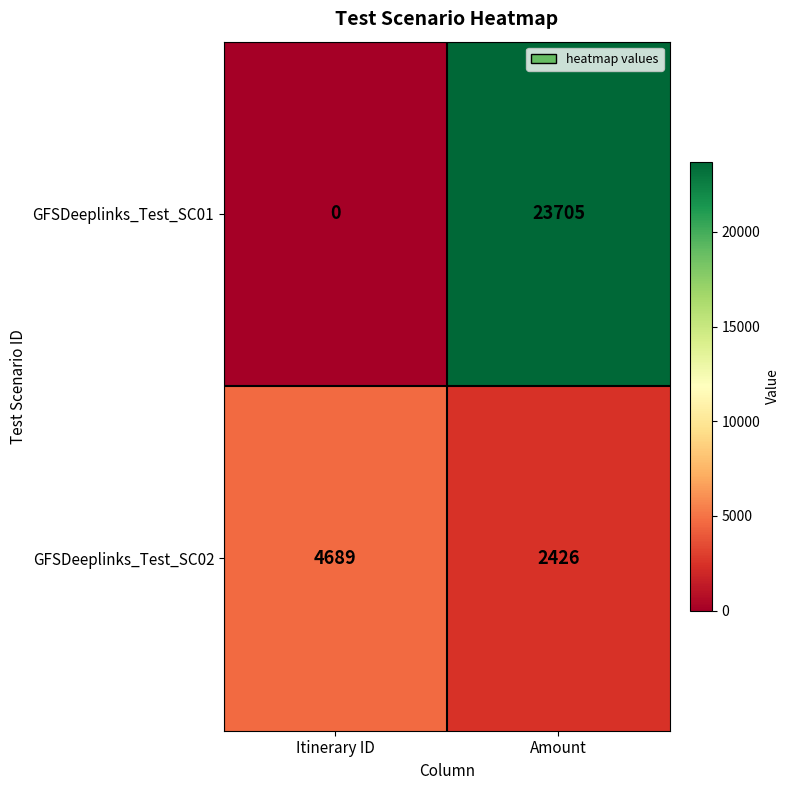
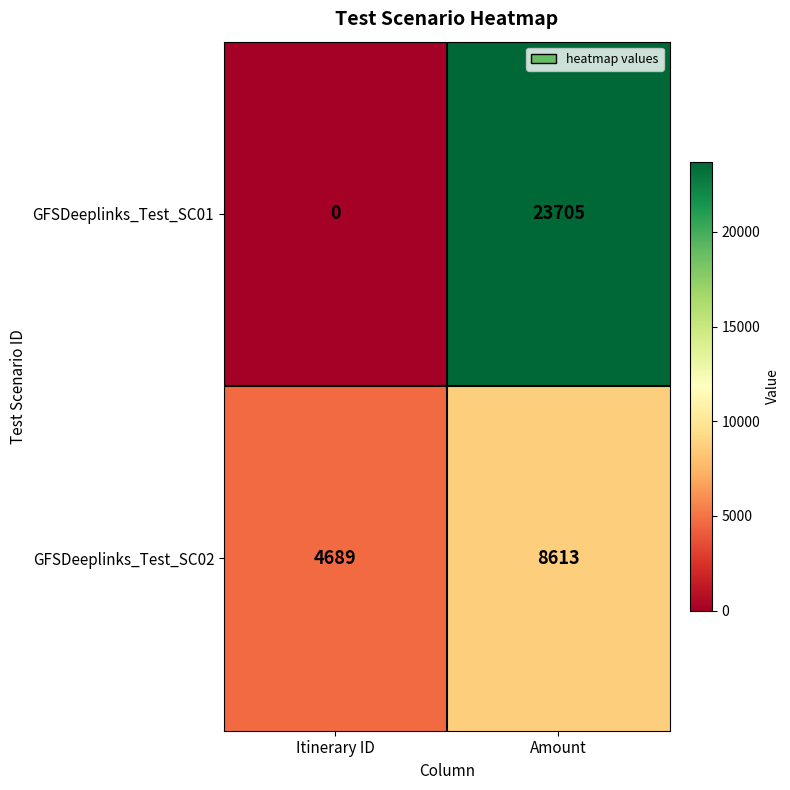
  {
    "GFSDeeplinks_Test_SC01": {
      "Itinerary ID": 0,
      "Amount": 23705
    },
    "GFSDeeplinks_Test_SC02": {
      "Itinerary ID": 4689,
-     "Amount": 2426
+     "Amount": 8613
    }
  }
